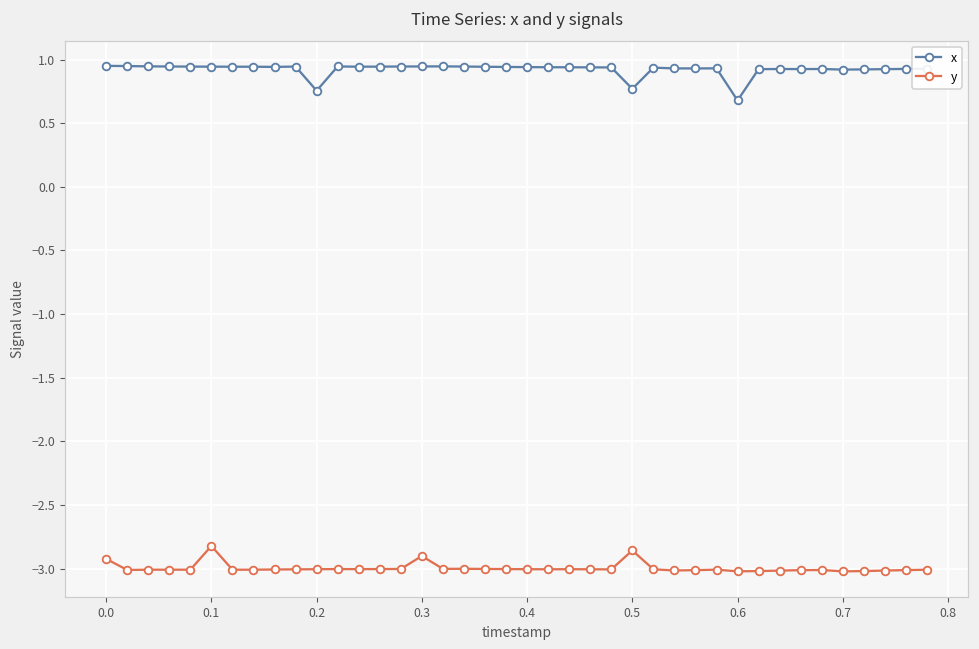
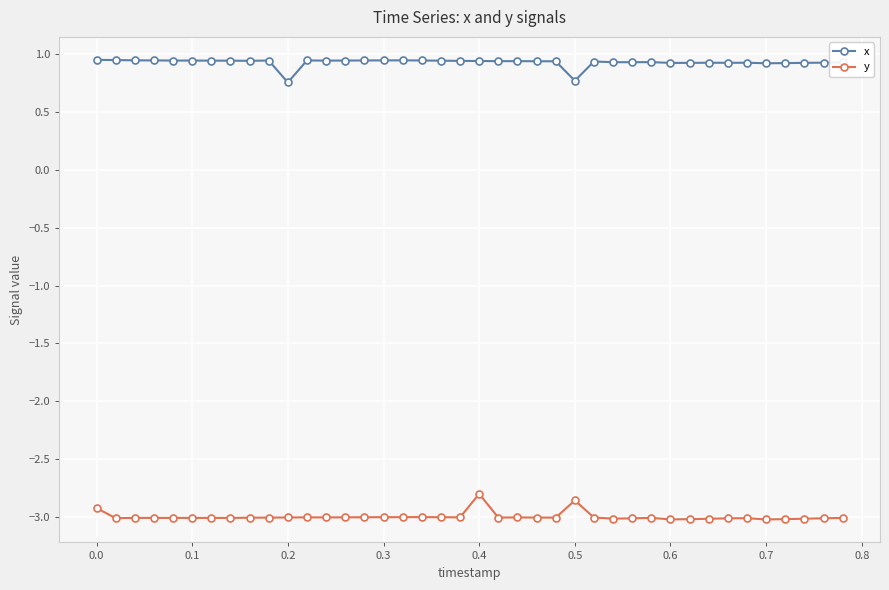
  {
    "x": {
      "0.0": 0.95,
      "0.1": 0.94,
      "0.2": 0.76,
      "0.3": 0.95,
      "0.4": 0.94,
      "0.5": 0.77,
-     "0.6": 0.68,
+     "0.6": 0.92,
      "0.7": 0.92
    },
    "y": {
      "0.0": -2.92,
-     "0.1": -2.82,
+     "0.1": -3.01,
      "0.2": -3.01,
-     "0.3": -2.90,
-     "0.4": -3.01,
+     "0.3": -3.00,
+     "0.4": -2.80,
      "0.5": -2.86,
      "0.6": -3.02,
      "0.7": -3.02
    }
  }
